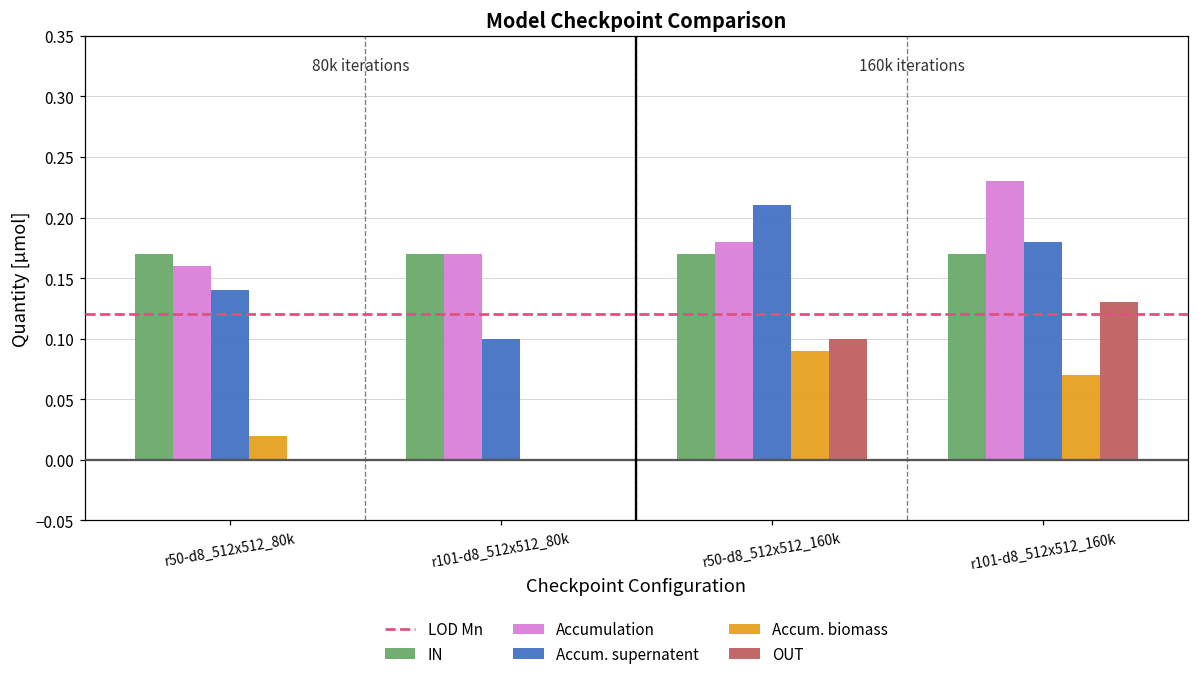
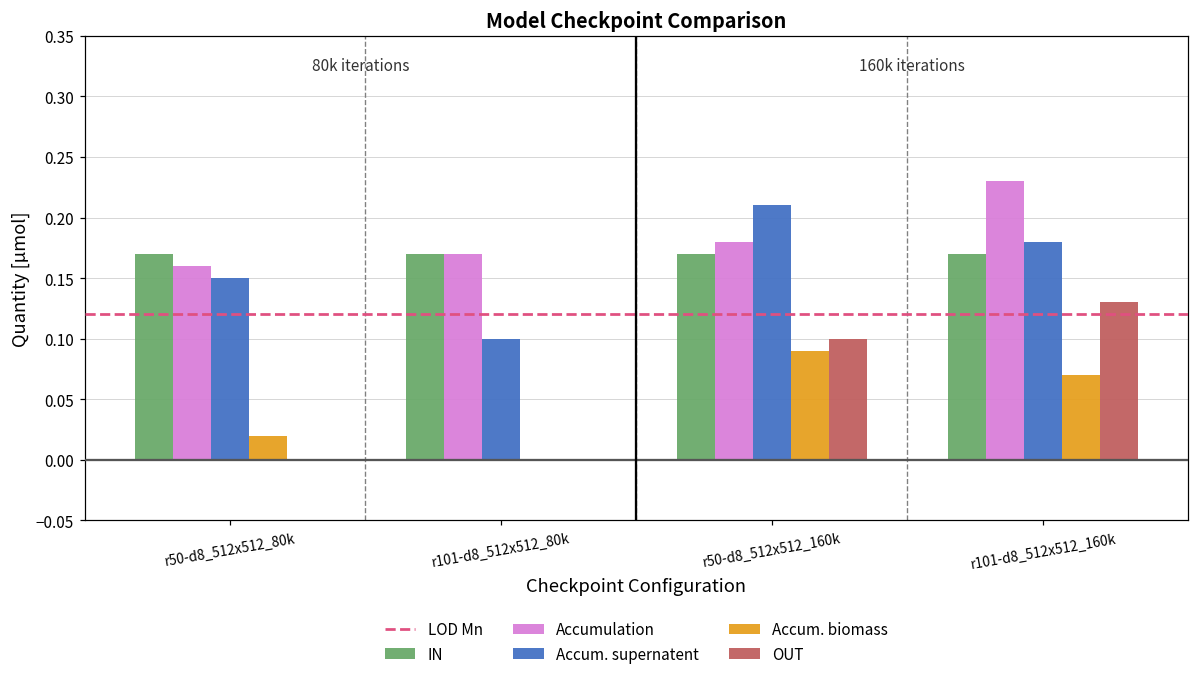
  {
    "IN": {
      "r50-d8_512x512_80k": 0.17,
      "r101-d8_512x512_80k": 0.17,
      "r50-d8_512x512_160k": 0.17,
      "r101-d8_512x512_160k": 0.17
    },
    "Accumulation": {
      "r50-d8_512x512_80k": 0.16,
      "r101-d8_512x512_80k": 0.17,
      "r50-d8_512x512_160k": 0.18,
      "r101-d8_512x512_160k": 0.23
    },
    "Accum. supernatent": {
-     "r50-d8_512x512_80k": 0.14,
+     "r50-d8_512x512_80k": 0.15,
      "r101-d8_512x512_80k": 0.10,
      "r50-d8_512x512_160k": 0.21,
      "r101-d8_512x512_160k": 0.18
    },
    "Accum. biomass": {
      "r50-d8_512x512_80k": 0.02,
      "r101-d8_512x512_80k": 0.00,
      "r50-d8_512x512_160k": 0.09,
      "r101-d8_512x512_160k": 0.07
    },
    "OUT": {
      "r50-d8_512x512_80k": 0.00,
      "r101-d8_512x512_80k": 0.00,
      "r50-d8_512x512_160k": 0.10,
      "r101-d8_512x512_160k": 0.13
    }
  }
